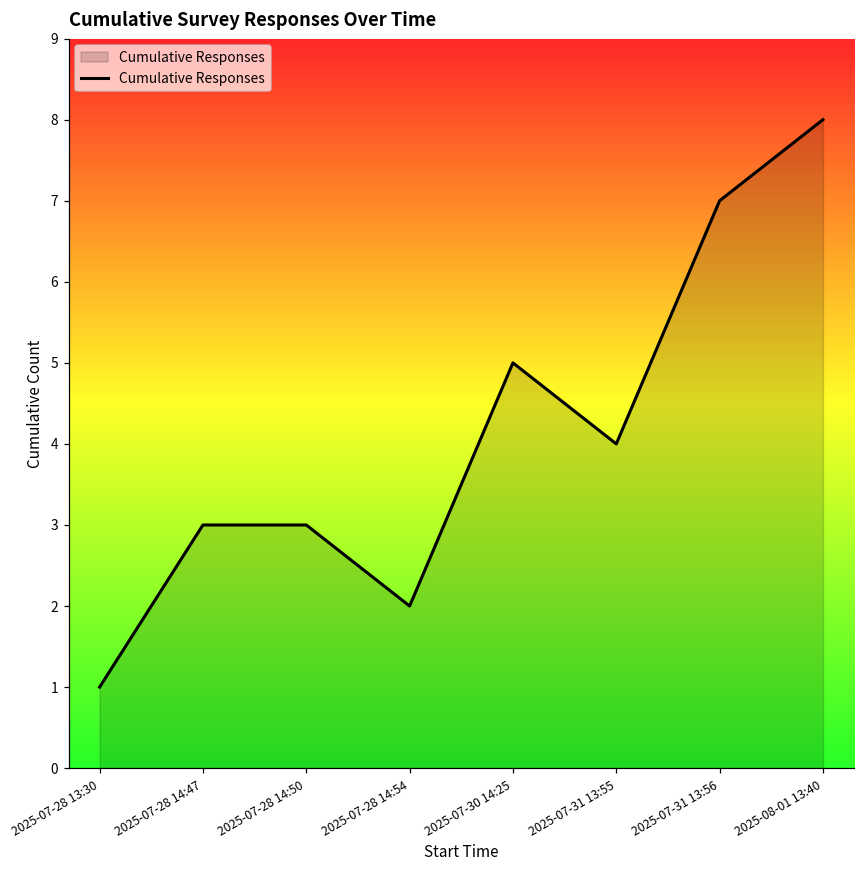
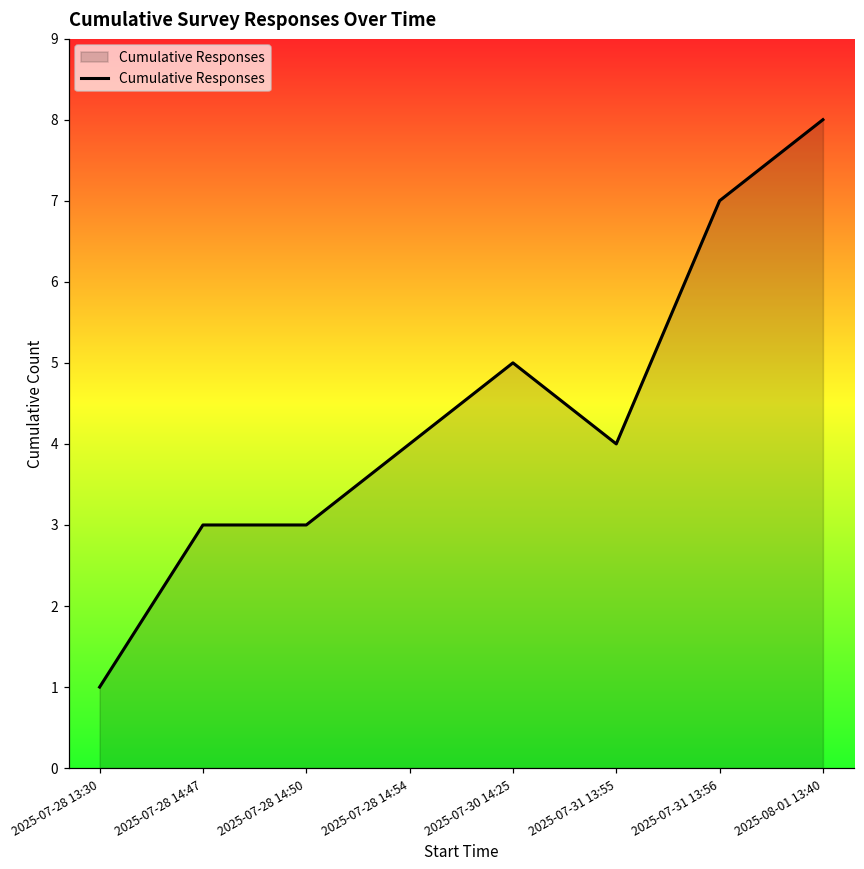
  {
    "2025-07-28 13:30": 1,
    "2025-07-28 14:47": 3,
    "2025-07-28 14:50": 3,
-   "2025-07-28 14:54": 2,
+   "2025-07-28 14:54": 4,
    "2025-07-30 14:25": 5,
    "2025-07-31 13:55": 4,
    "2025-07-31 13:56": 7,
    "2025-08-01 13:40": 8
  }
